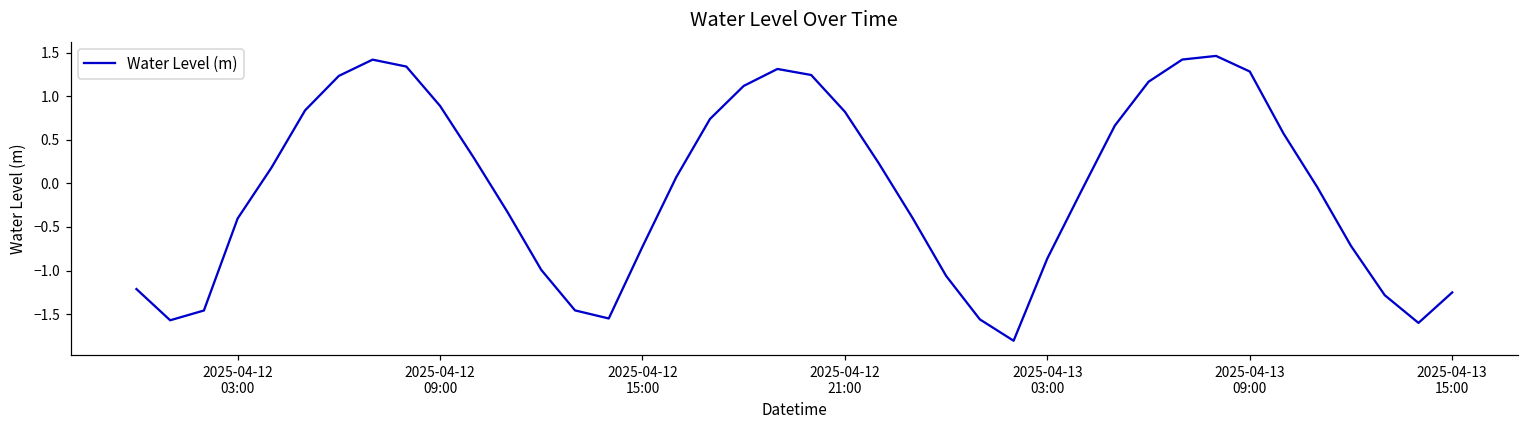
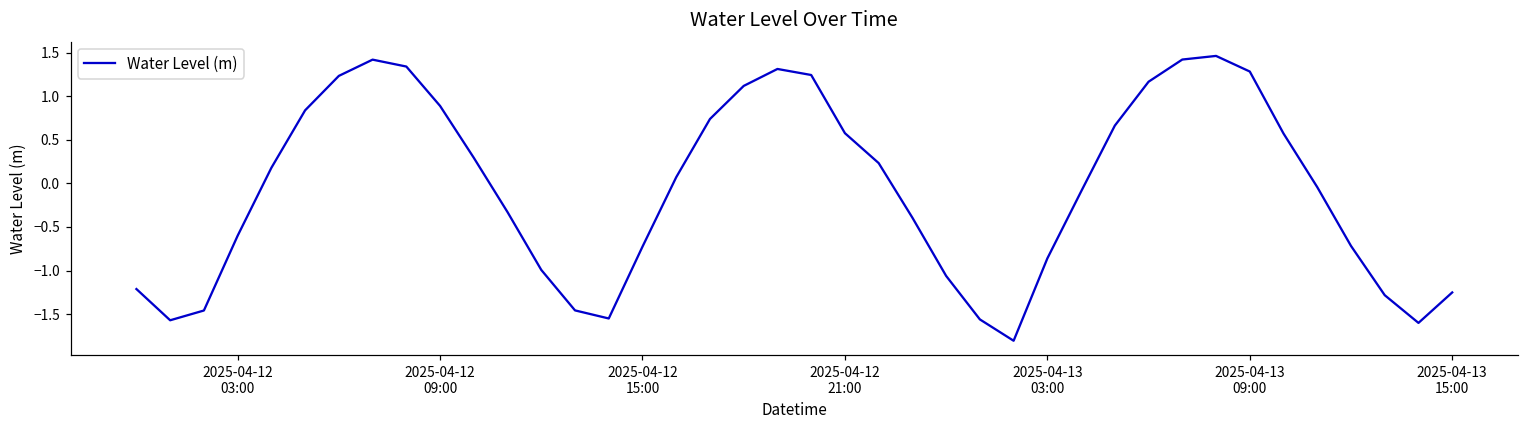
  {
-   "2025-04-12 03:00": -0.4,
+   "2025-04-12 03:00": -0.6,
    "2025-04-12 09:00": 0.9,
    "2025-04-12 15:00": -0.7,
-   "2025-04-12 21:00": 0.8,
+   "2025-04-12 21:00": 0.6,
    "2025-04-13 03:00": -0.9,
    "2025-04-13 09:00": 1.3,
    "2025-04-13 15:00": -1.3
  }
